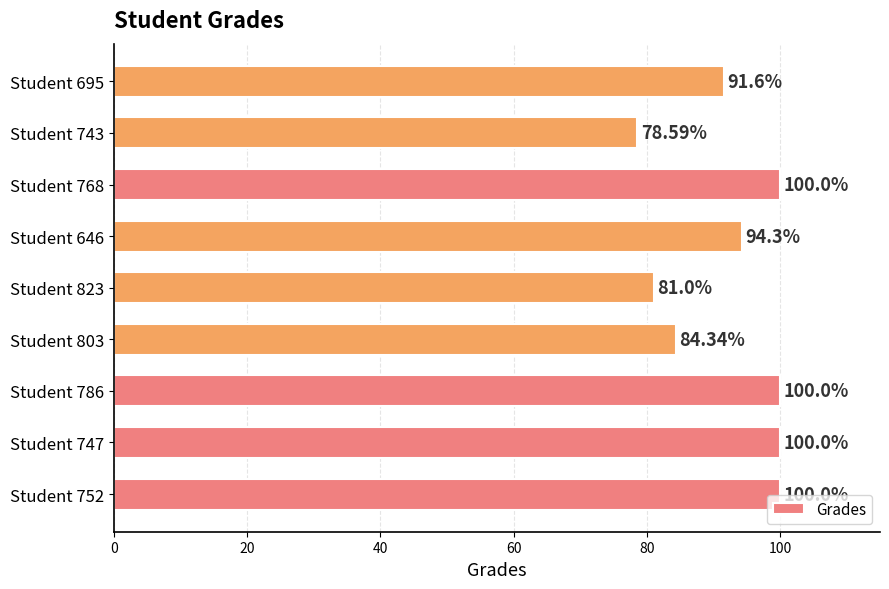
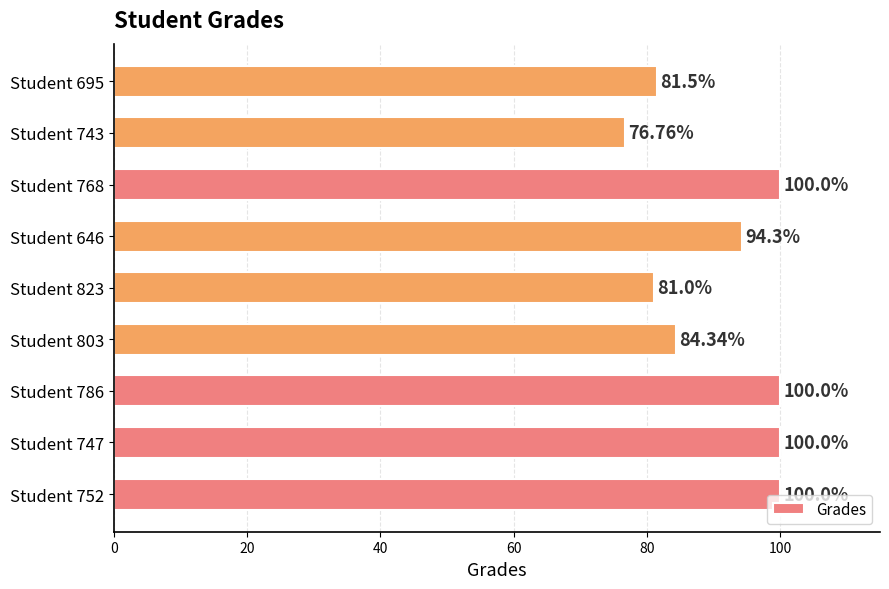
  {
-   "Student 695": "91.6%",
-   "Student 743": "78.59%",
+   "Student 695": "81.5%",
+   "Student 743": "76.76%",
    "Student 768": "100.0%",
    "Student 646": "94.3%",
    "Student 823": "81.0%",
    "Student 803": "84.34%",
    "Student 786": "100.0%",
    "Student 747": "100.0%"
  }
